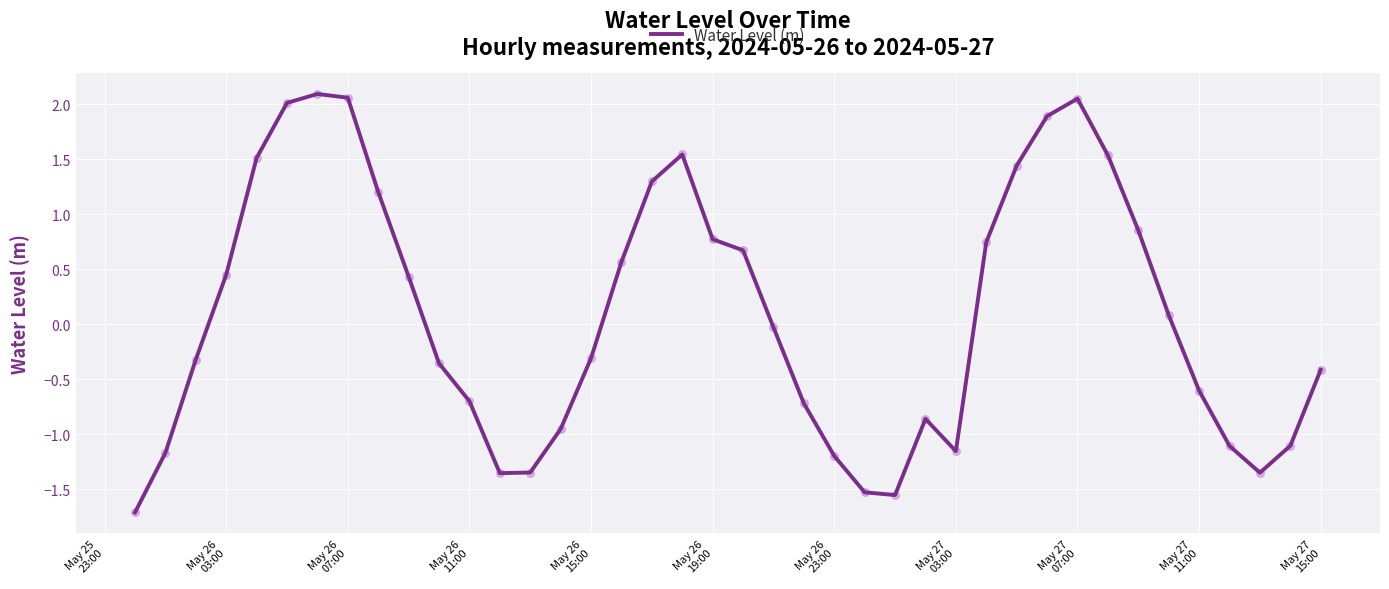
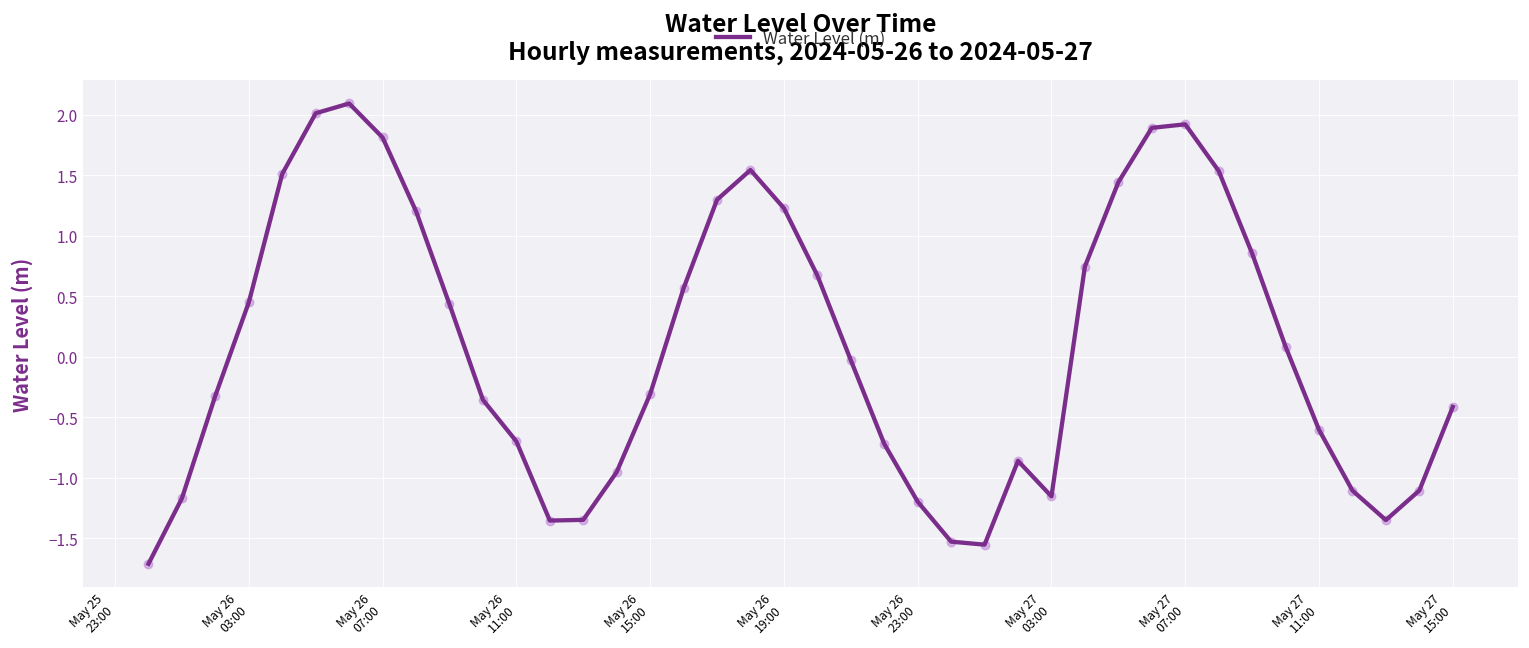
  {
    "May 26 03:00": 0.45,
-   "May 26 07:00": 2.06,
+   "May 26 07:00": 1.81,
    "May 26 11:00": -0.70,
    "May 26 15:00": -0.31,
-   "May 26 19:00": 0.77,
+   "May 26 19:00": 1.23,
    "May 26 23:00": -1.20,
    "May 27 03:00": -1.15,
-   "May 27 07:00": 2.05,
+   "May 27 07:00": 1.92,
    "May 27 11:00": -0.60,
    "May 27 15:00": -0.41
  }
